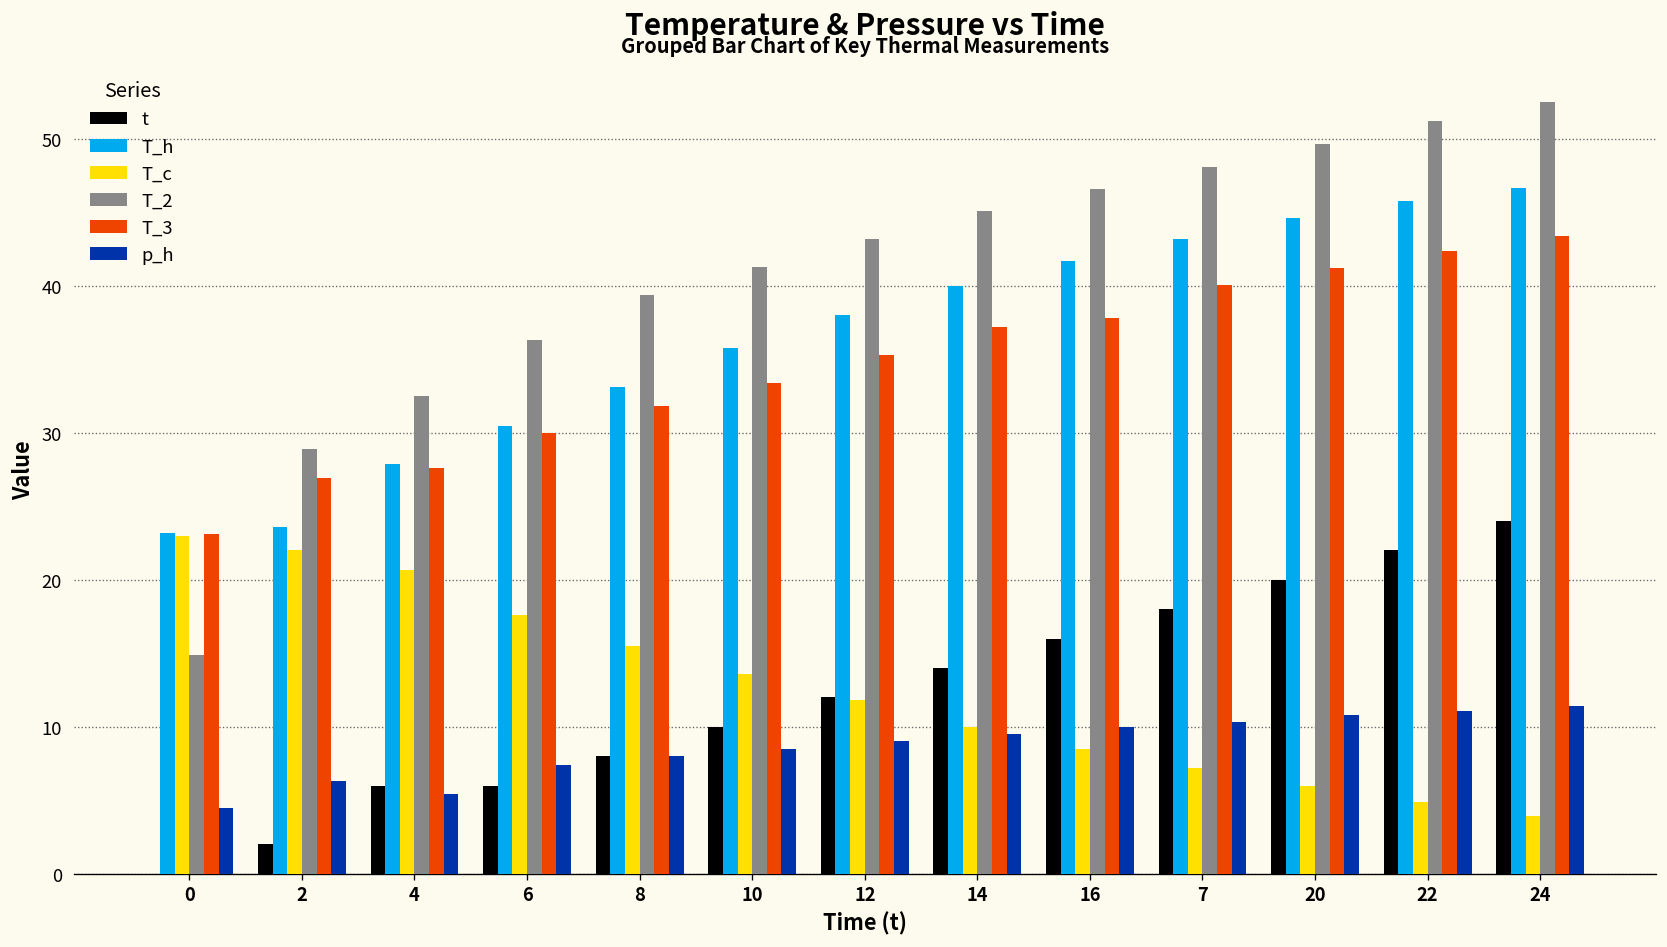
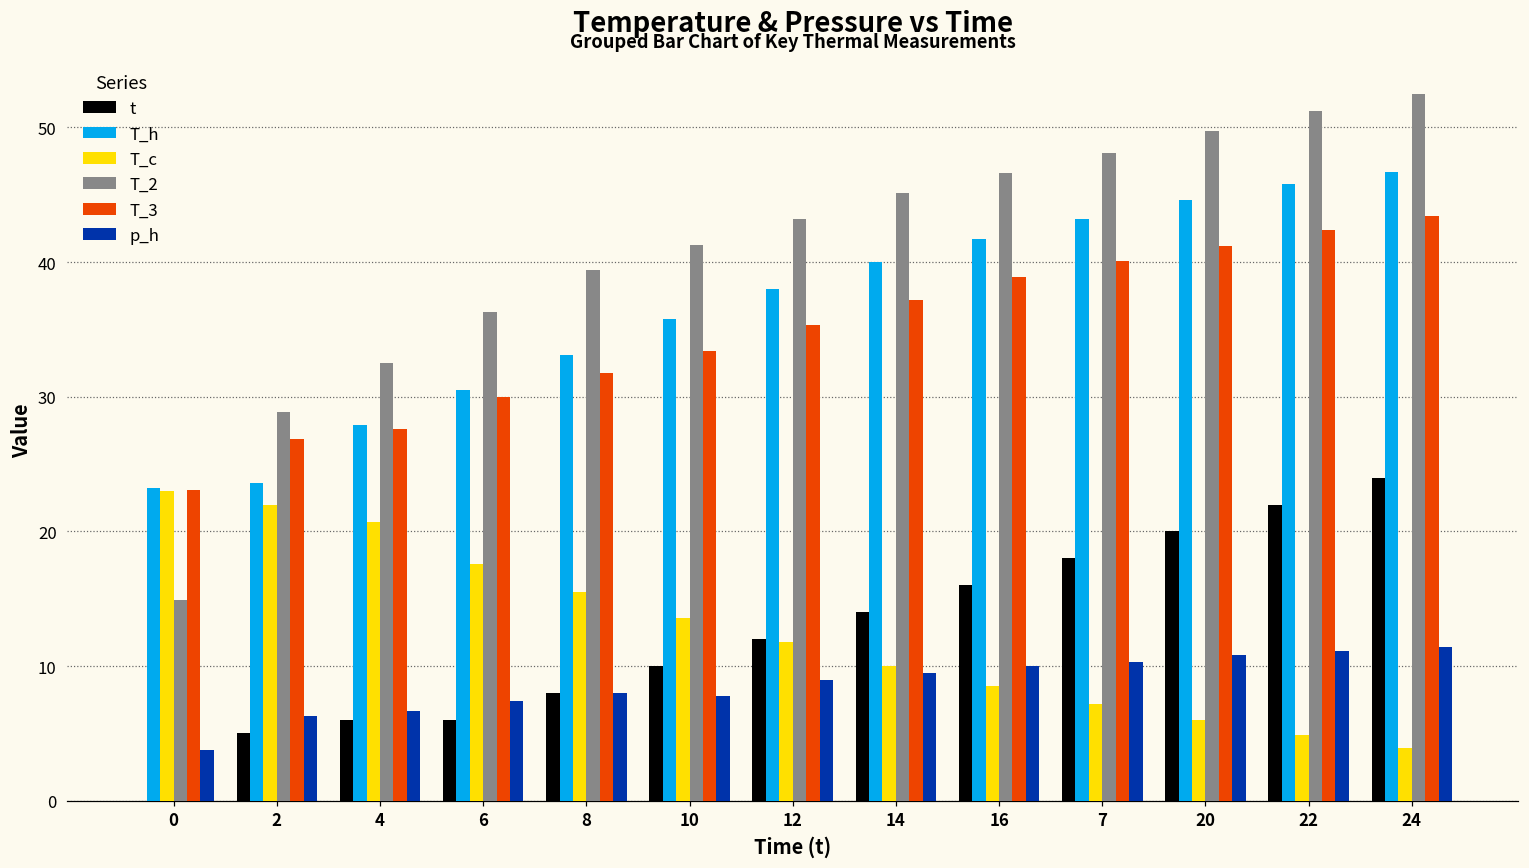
  {
    "t": {
      "0": 0,
-     "2": 2,
+     "2": 5,
      "4": 6,
      "6": 6,
      "8": 8,
      "10": 10,
      "12": 12,
      "14": 14,
      "16": 16,
      "7": 18,
      "20": 20,
      "22": 22,
      "24": 24
    },
    "T_h": {
      "0": 23.2,
      "2": 23.6,
      "4": 27.9,
      "6": 30.5,
      "8": 33.1,
      "10": 35.8,
      "12": 38.0,
      "14": 40.0,
      "16": 41.7,
      "7": 43.2,
      "20": 44.6,
      "22": 45.8,
      "24": 46.7
    },
    "T_c": {
      "0": 23.0,
      "2": 22.0,
      "4": 20.7,
      "6": 17.6,
      "8": 15.5,
      "10": 13.6,
      "12": 11.8,
      "14": 10.0,
      "16": 8.5,
      "7": 7.2,
      "20": 6.0,
      "22": 4.9,
      "24": 3.9
    },
    "T_2": {
      "0": 14.9,
      "2": 28.9,
      "4": 32.5,
      "6": 36.3,
      "8": 39.4,
      "10": 41.3,
      "12": 43.2,
      "14": 45.1,
      "16": 46.6,
      "7": 48.1,
      "20": 49.7,
      "22": 51.2,
      "24": 52.5
    },
    "T_3": {
      "0": 23.1,
      "2": 26.9,
      "4": 27.6,
      "6": 30.0,
      "8": 31.8,
      "10": 33.4,
      "12": 35.3,
      "14": 37.2,
-     "16": 37.8,
+     "16": 38.9,
      "7": 40.1,
      "20": 41.2,
      "22": 42.4,
      "24": 43.4
    },
    "p_h": {
-     "0": 4.5,
+     "0": 3.8,
      "2": 6.3,
-     "4": 5.4,
+     "4": 6.7,
      "6": 7.4,
      "8": 8.0,
-     "10": 8.5,
+     "10": 7.8,
      "12": 9.0,
      "14": 9.5,
      "16": 10.0,
      "7": 10.3,
      "20": 10.8,
      "22": 11.1,
      "24": 11.4
    }
  }
